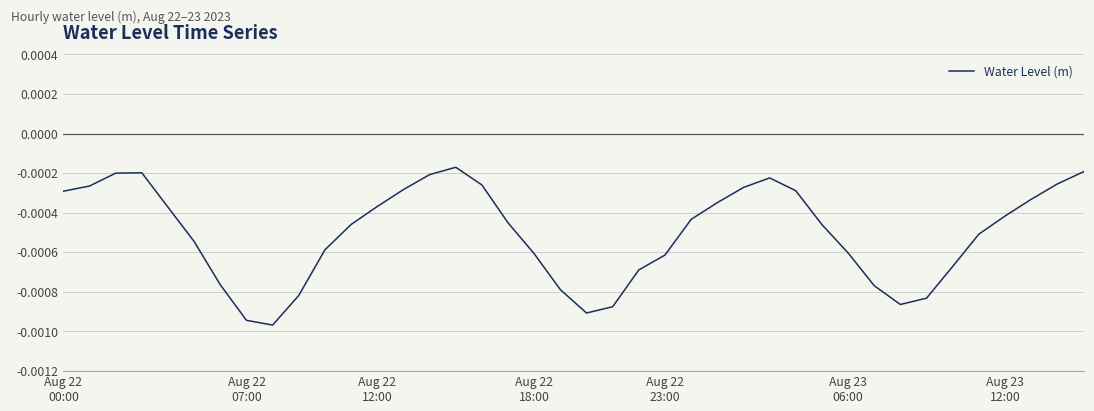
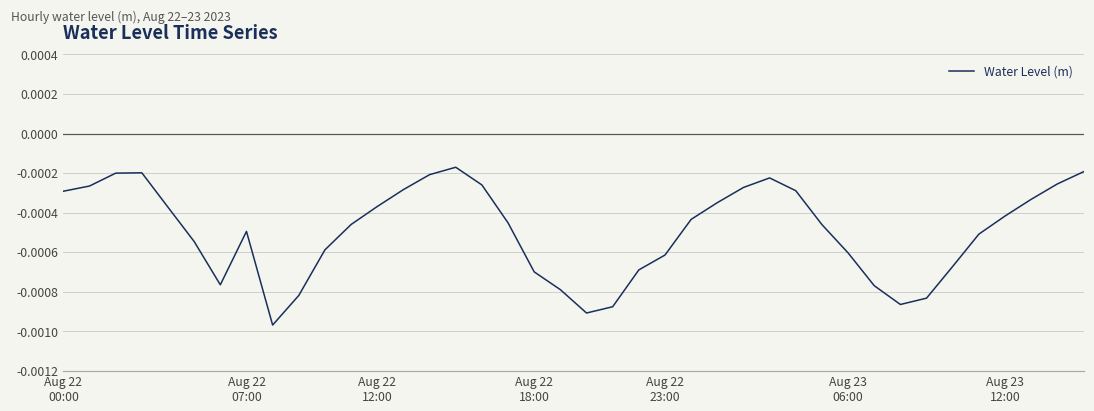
  {
    "Aug 22 00:00": -0.00029,
-   "Aug 22 07:00": -0.00094,
+   "Aug 22 07:00": -0.00049,
    "Aug 22 12:00": -0.00037,
-   "Aug 22 18:00": -0.00061,
+   "Aug 22 18:00": -0.00070,
    "Aug 22 23:00": -0.00061,
    "Aug 23 06:00": -0.00060,
    "Aug 23 12:00": -0.00042
  }
